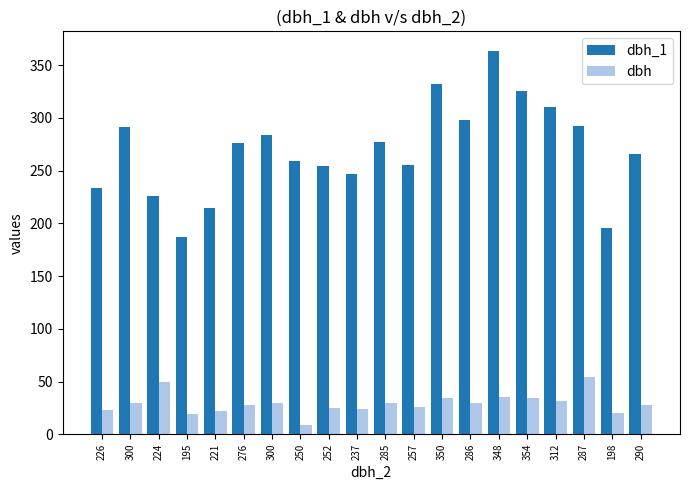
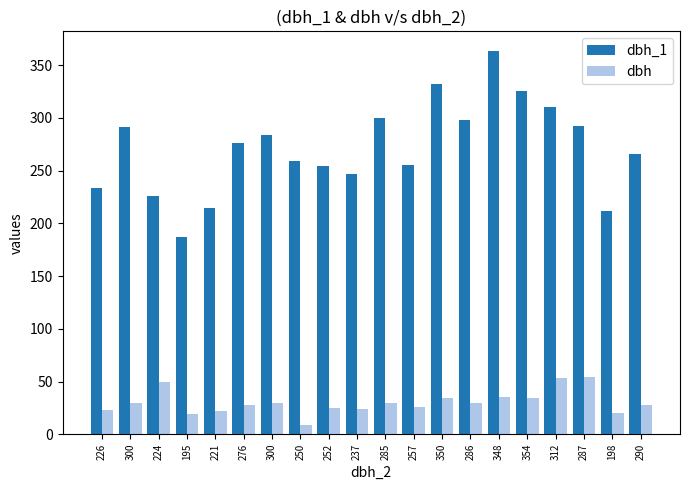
  {
    "dbh_1": {
      "226": 234,
      "224": 226,
      "195": 187,
      "221": 215,
      "276": 276,
      "250": 259,
      "252": 254,
      "237": 247,
-     "285": 277,
+     "285": 300,
      "257": 255,
      "350": 332,
      "286": 298,
      "348": 364,
      "354": 326,
      "312": 310,
      "287": 292,
-     "198": 196,
+     "198": 212,
      "290": 266
    },
    "dbh": {
      "226": 23,
      "224": 49,
      "195": 19,
      "221": 22,
      "276": 28,
      "250": 9,
      "252": 25,
      "237": 24,
      "285": 29,
      "257": 26,
      "350": 34,
      "286": 29,
      "348": 36,
      "354": 34,
-     "312": 31,
+     "312": 53,
      "287": 54,
      "198": 20,
      "290": 28
    }
  }
